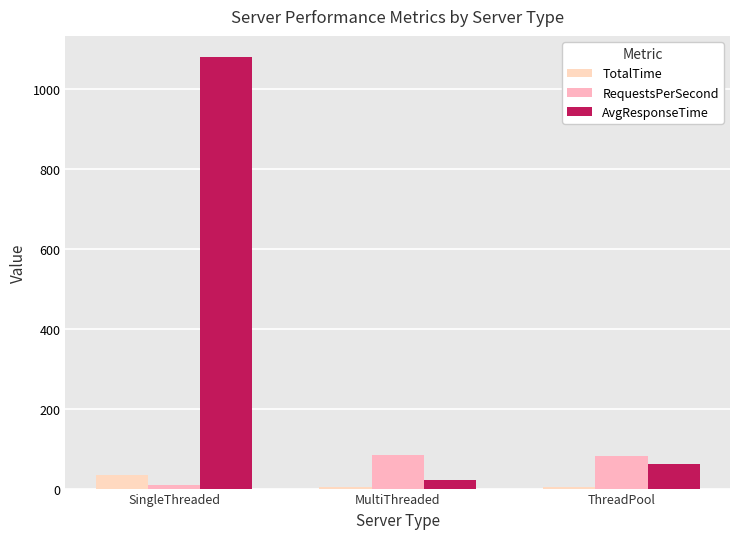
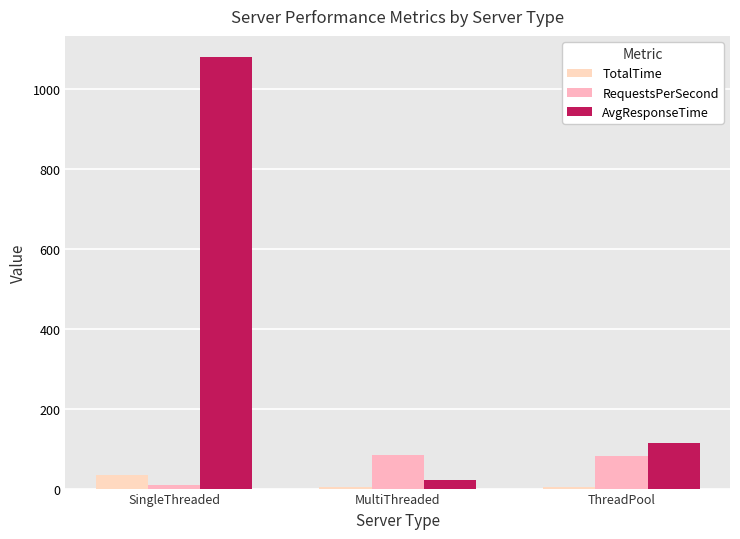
  {
    "AvgResponseTime": {
      "SingleThreaded": 1080,
      "MultiThreaded": 20,
-     "ThreadPool": 60
+     "ThreadPool": 110
    }
  }
